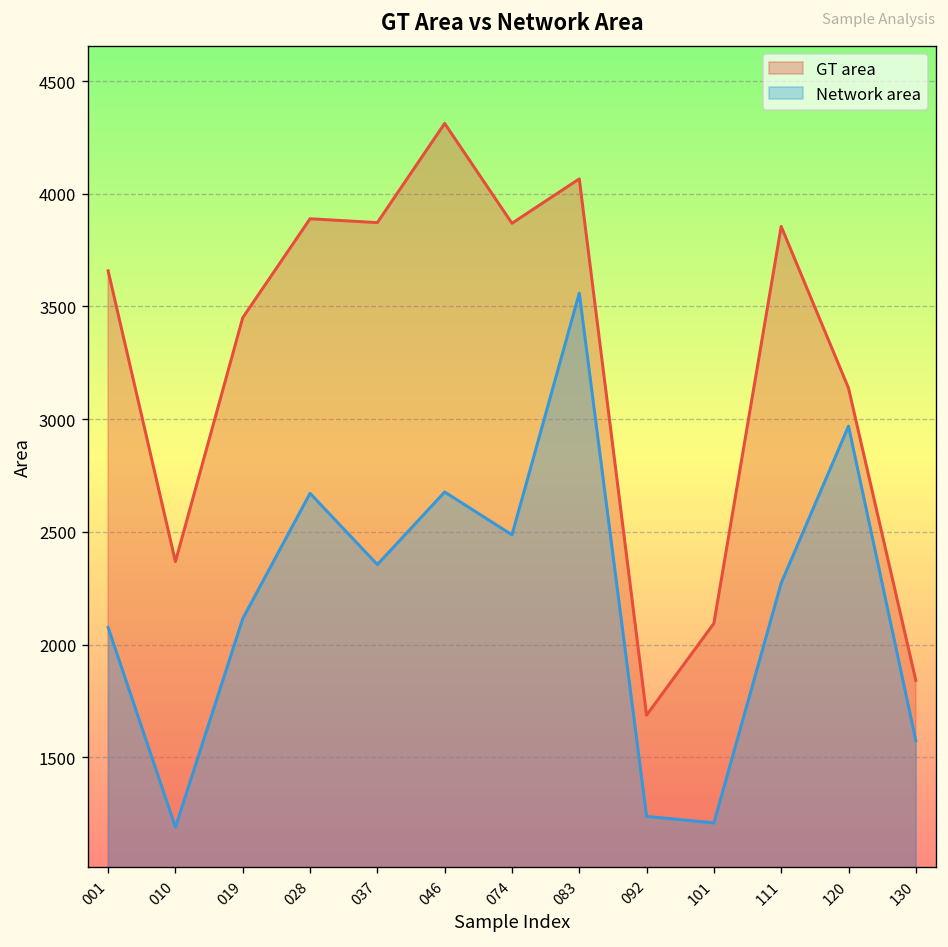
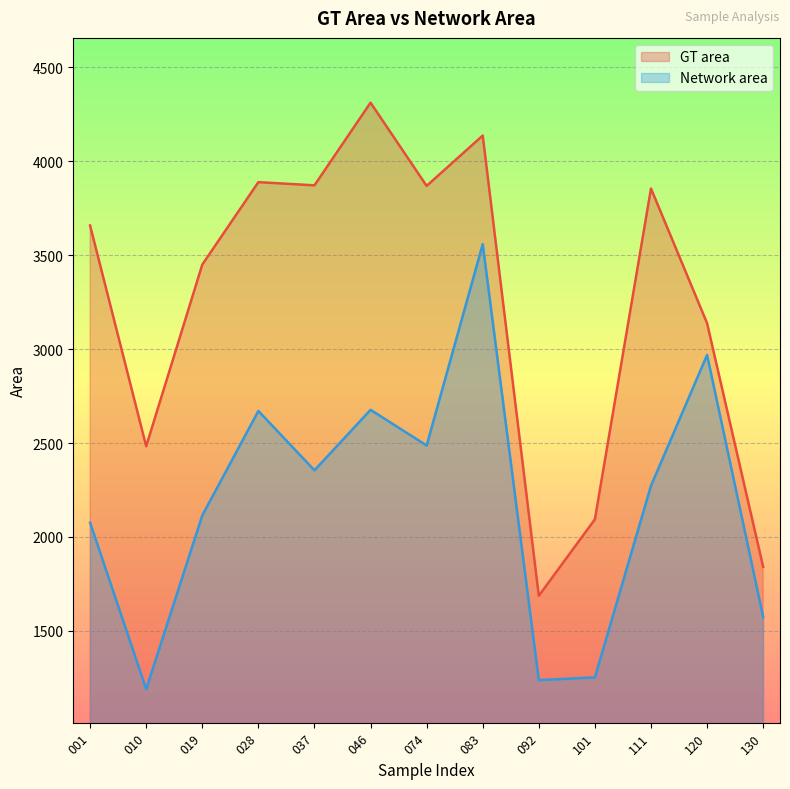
  {
    "GT area": {
      "001": 3660,
-     "010": 2370,
+     "010": 2480,
      "019": 3450,
      "028": 3890,
      "037": 3870,
      "046": 4310,
      "074": 3870,
-     "083": 4070,
+     "083": 4140,
      "092": 1690,
      "101": 2090,
      "111": 3860,
      "120": 3140,
      "130": 1840
    },
    "Network area": {
      "001": 2080,
      "010": 1190,
      "019": 2120,
      "028": 2670,
      "037": 2360,
      "046": 2680,
      "074": 2490,
      "083": 3560,
      "092": 1240,
-     "101": 1210,
+     "101": 1250,
      "111": 2270,
      "120": 2970,
      "130": 1570
    }
  }
